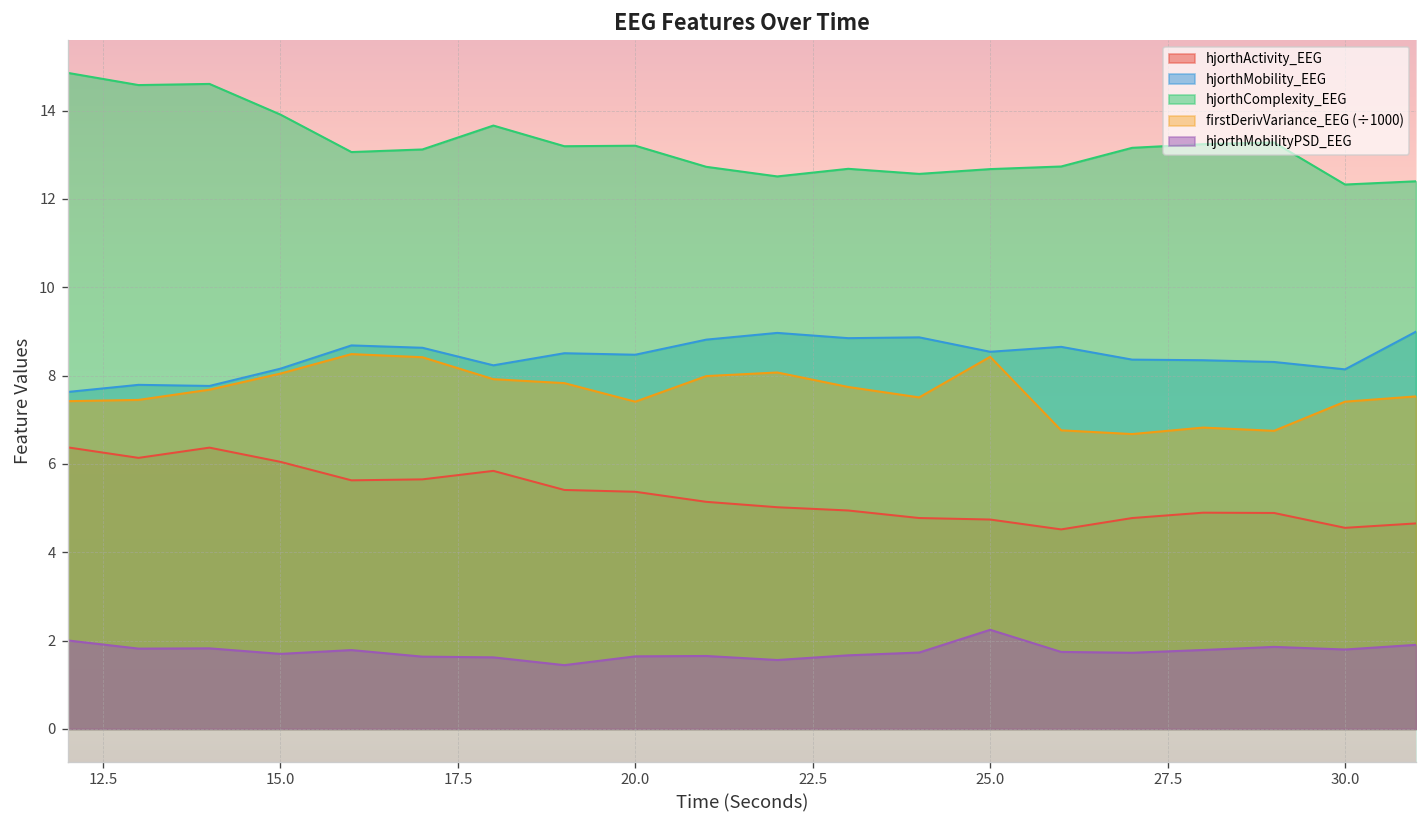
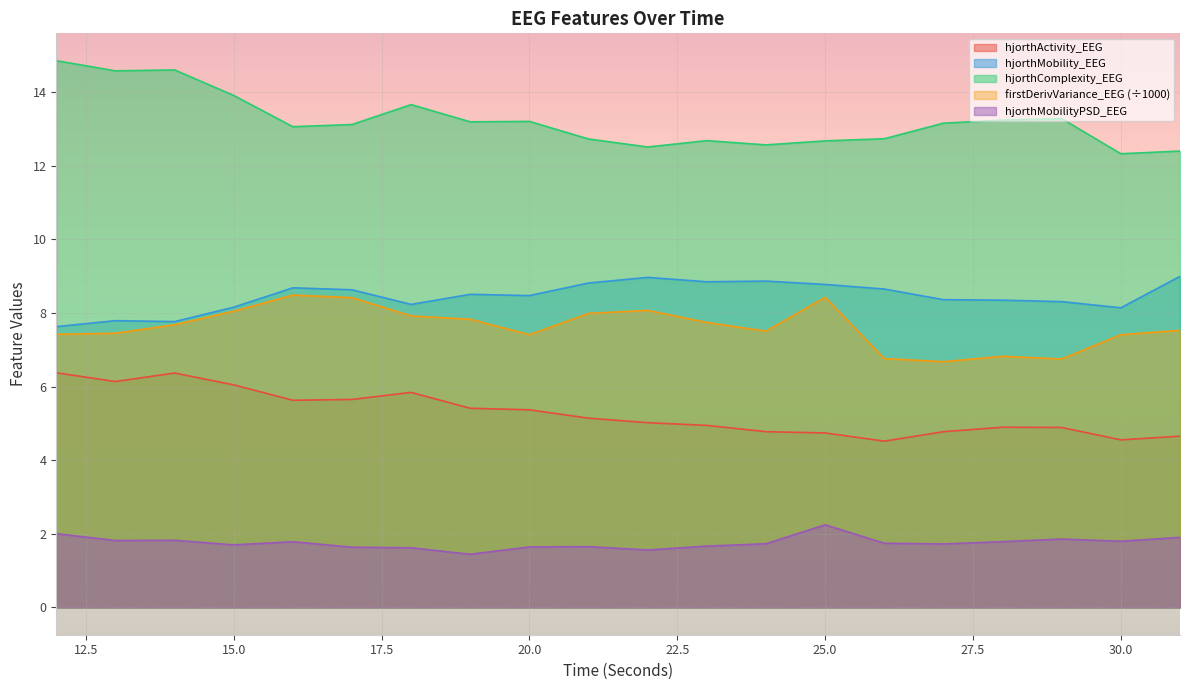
  {
    "hjorthActivity_EEG": {
      "15.0": 6.0,
      "20.0": 5.4,
      "25.0": 4.7,
      "30.0": 4.6
    },
    "hjorthMobility_EEG": {
      "15.0": 8.2,
      "20.0": 8.5,
-     "25.0": 8.5,
+     "25.0": 8.8,
      "30.0": 8.1
    },
    "hjorthComplexity_EEG": {
      "15.0": 13.9,
      "20.0": 13.2,
      "25.0": 12.7,
      "30.0": 12.3
    },
    "firstDerivVariance_EEG (÷1000)": {
      "15.0": 8.0,
      "20.0": 7.4,
      "25.0": 8.4,
      "30.0": 7.4
    },
    "hjorthMobilityPSD_EEG": {
      "15.0": 1.7,
      "20.0": 1.6,
      "25.0": 2.2,
      "30.0": 1.8
    }
  }
